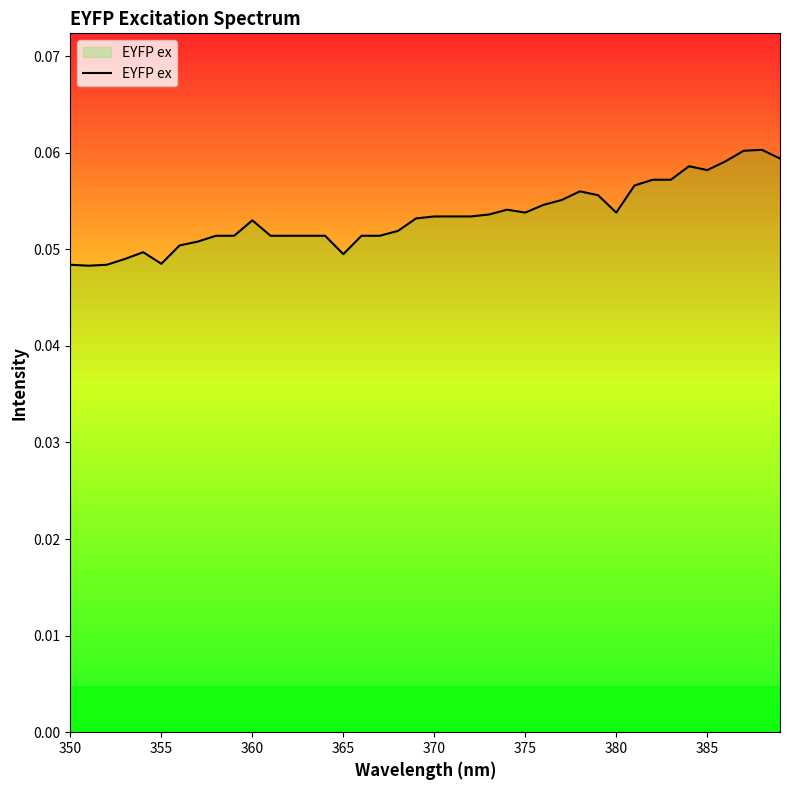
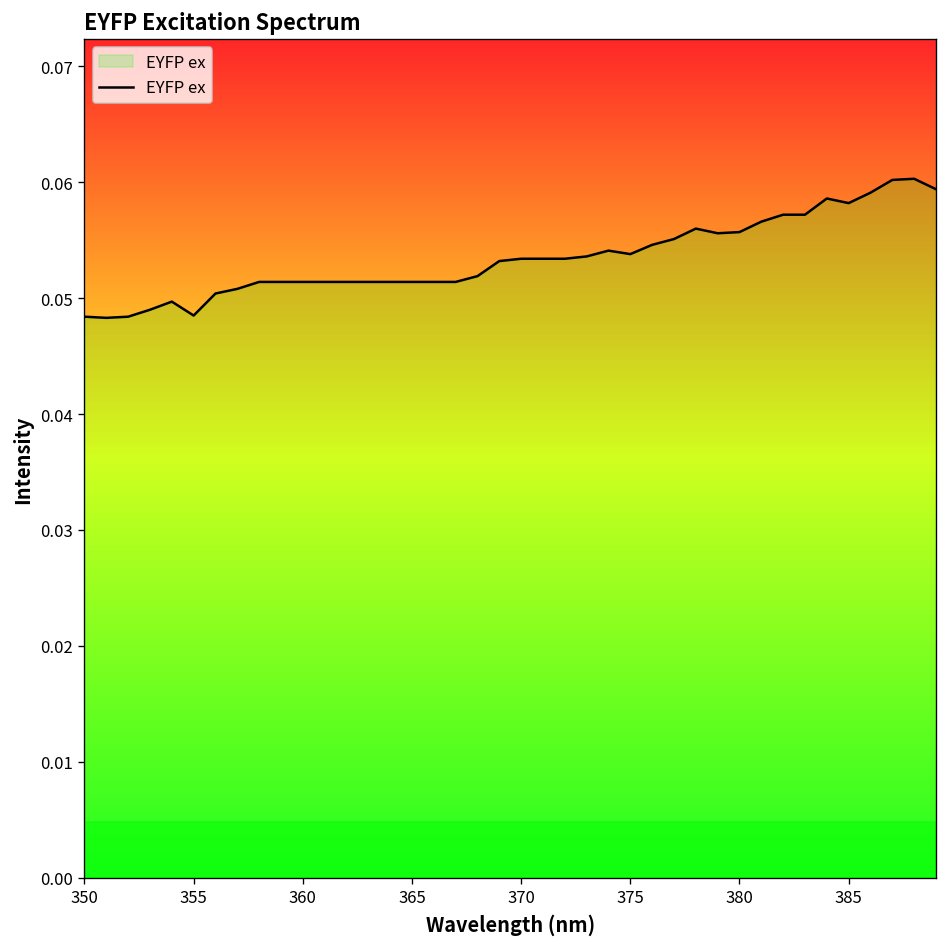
  {
    "350": 0.048,
    "355": 0.049,
-   "360": 0.053,
-   "365": 0.050,
+   "360": 0.051,
+   "365": 0.051,
    "370": 0.053,
    "375": 0.054,
-   "380": 0.054,
+   "380": 0.056,
    "385": 0.058
  }
